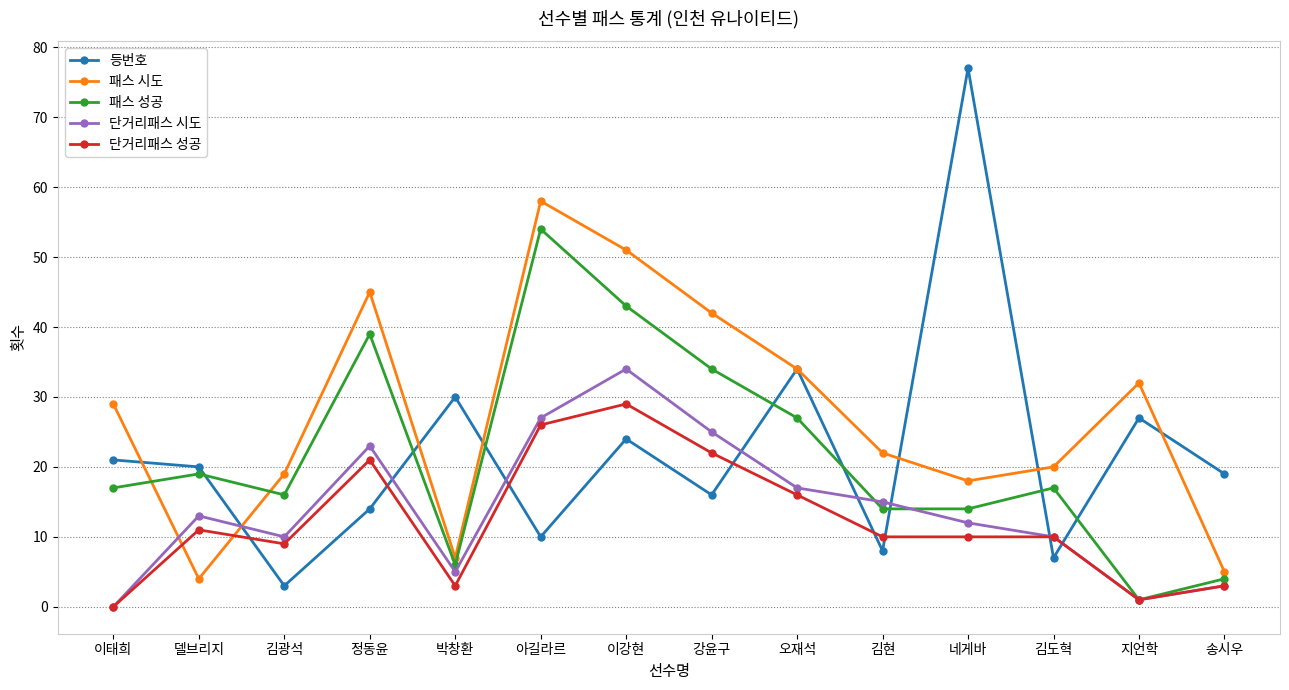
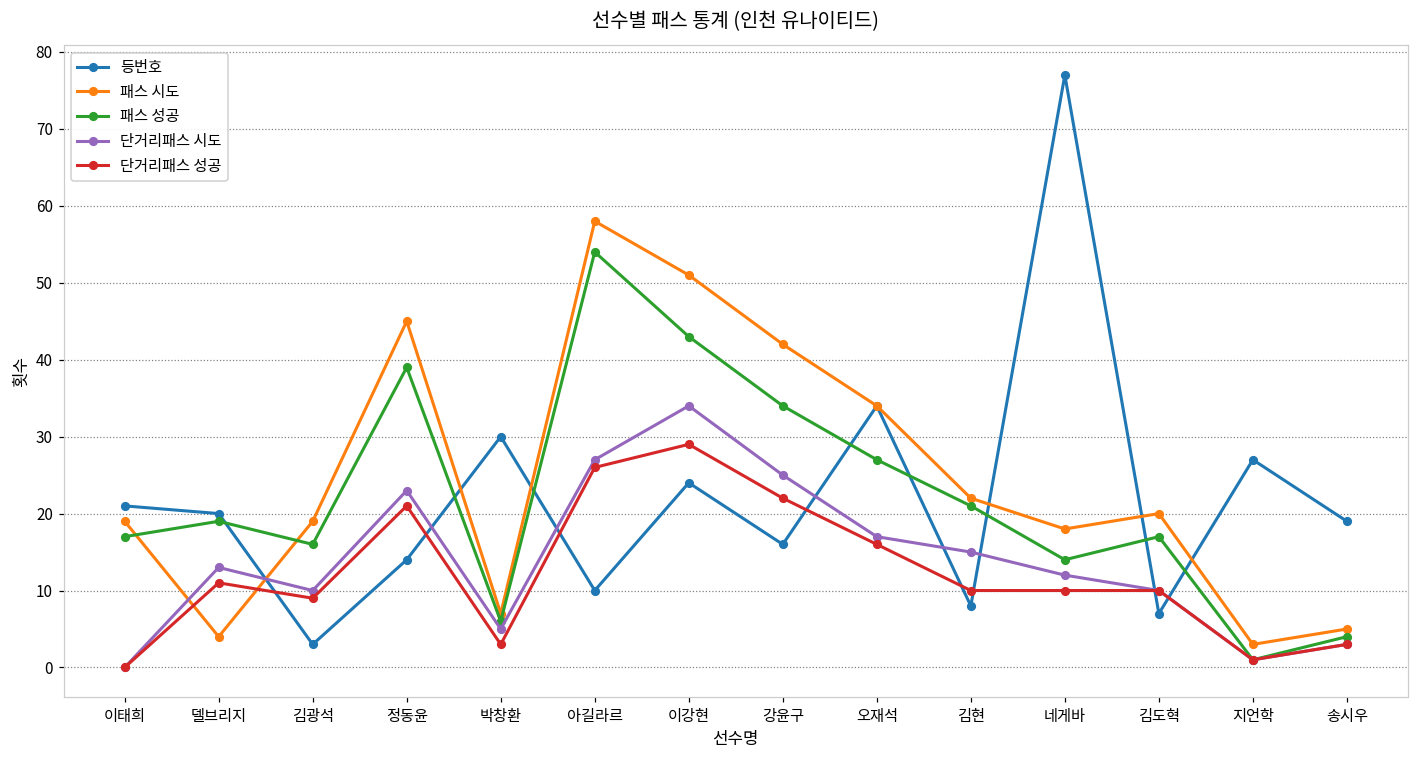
  {
    "등번호": {
      "이태희": 21,
      "델브리지": 20,
      "김광석": 3,
      "정동윤": 14,
      "박창환": 30,
      "아길라르": 10,
      "이강현": 24,
      "강윤구": 16,
      "김현": 8,
      "네게바": 77,
      "김도혁": 7,
      "지언학": 27,
      "송시우": 19
    },
    "패스 시도": {
-     "이태희": 29,
+     "이태희": 19,
      "델브리지": 4,
      "김광석": 19,
      "정동윤": 45,
      "박창환": 7,
      "아길라르": 58,
      "이강현": 51,
      "강윤구": 42,
      "김현": 22,
      "네게바": 18,
      "김도혁": 20,
-     "지언학": 32,
+     "지언학": 3,
      "송시우": 5
    },
    "패스 성공": {
      "이태희": 17,
      "델브리지": 19,
      "김광석": 16,
      "정동윤": 39,
      "박창환": 6,
      "아길라르": 54,
      "이강현": 43,
      "강윤구": 34,
      "오재석": 27,
-     "김현": 14,
+     "김현": 21,
      "네게바": 14,
      "김도혁": 17,
      "송시우": 4
    },
    "단거리패스 시도": {
      "델브리지": 13,
      "김광석": 10,
      "정동윤": 23,
      "박창환": 5,
      "아길라르": 27,
      "이강현": 34,
      "강윤구": 25,
      "오재석": 17,
      "김현": 15,
      "네게바": 12
    },
    "단거리패스 성공": {
      "델브리지": 11,
      "김광석": 9,
      "정동윤": 21,
      "박창환": 3,
      "아길라르": 26,
      "이강현": 29,
      "강윤구": 22,
      "오재석": 16,
      "김현": 10,
      "네게바": 10
    }
  }
